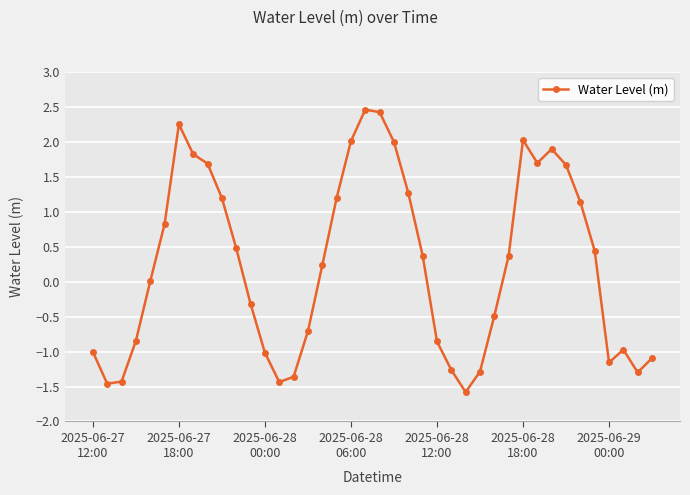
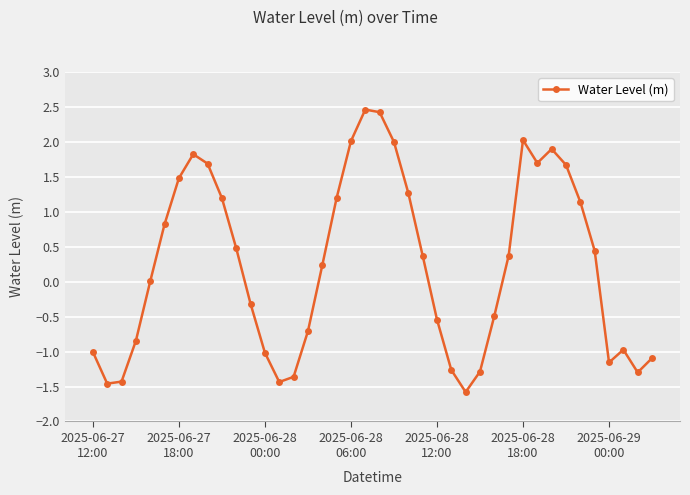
  {
    "2025-06-27 12:00": -1.0,
-   "2025-06-27 18:00": 2.3,
+   "2025-06-27 18:00": 1.5,
    "2025-06-28 00:00": -1.0,
    "2025-06-28 06:00": 2.0,
-   "2025-06-28 12:00": -0.9,
+   "2025-06-28 12:00": -0.5,
    "2025-06-28 18:00": 2.0,
    "2025-06-29 00:00": -1.2
  }
